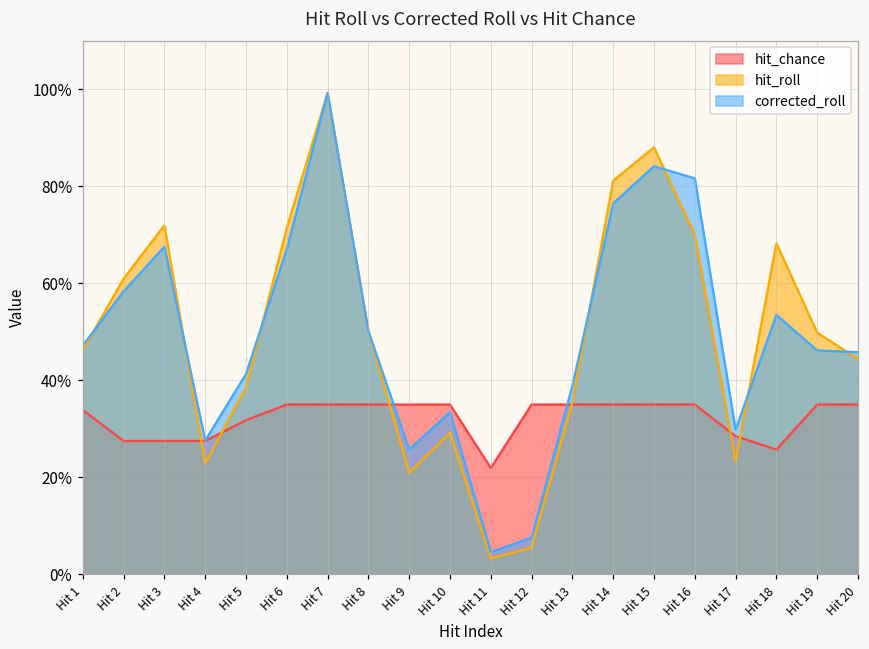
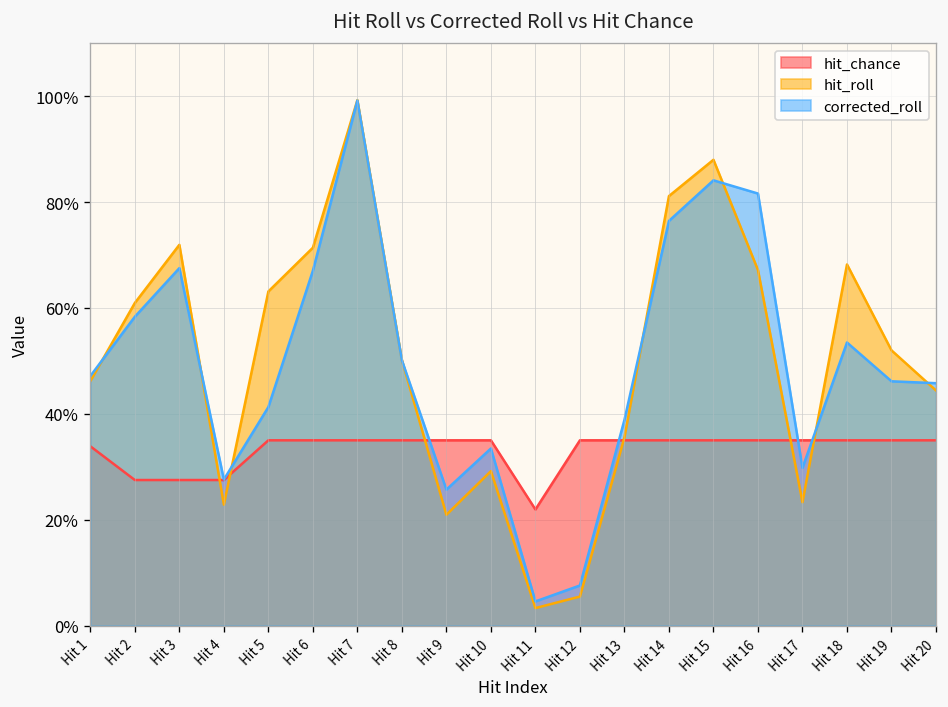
  {
    "hit_chance": {
      "Hit 1": "34%",
      "Hit 2": "27%",
      "Hit 3": "27%",
-     "Hit 5": "32%",
+     "Hit 5": "35%",
      "Hit 6": "35%",
      "Hit 7": "35%",
      "Hit 8": "35%",
      "Hit 9": "35%",
      "Hit 10": "35%",
      "Hit 11": "22%",
      "Hit 12": "35%",
      "Hit 14": "35%",
      "Hit 15": "35%",
      "Hit 16": "35%",
-     "Hit 17": "28%",
-     "Hit 18": "26%",
+     "Hit 17": "35%",
+     "Hit 18": "35%",
      "Hit 19": "35%",
      "Hit 20": "35%"
    },
    "hit_roll": {
      "Hit 1": "46%",
      "Hit 2": "61%",
      "Hit 3": "72%",
      "Hit 4": "23%",
-     "Hit 5": "39%",
+     "Hit 5": "63%",
      "Hit 6": "71%",
      "Hit 9": "21%",
      "Hit 10": "29%",
      "Hit 11": "3%",
      "Hit 12": "5%",
      "Hit 14": "81%",
      "Hit 15": "88%",
-     "Hit 16": "70%",
+     "Hit 16": "67%",
      "Hit 17": "23%",
      "Hit 18": "68%",
-     "Hit 19": "50%",
+     "Hit 19": "52%",
      "Hit 20": "44%"
    },
    "corrected_roll": {
      "Hit 1": "47%",
      "Hit 2": "58%",
      "Hit 3": "68%",
      "Hit 5": "41%",
      "Hit 6": "67%",
      "Hit 9": "26%",
      "Hit 10": "33%",
      "Hit 11": "5%",
      "Hit 12": "8%",
      "Hit 13": "39%",
      "Hit 14": "76%",
      "Hit 15": "84%",
      "Hit 16": "82%",
      "Hit 17": "30%",
      "Hit 18": "53%",
      "Hit 19": "46%",
      "Hit 20": "46%"
    }
  }
